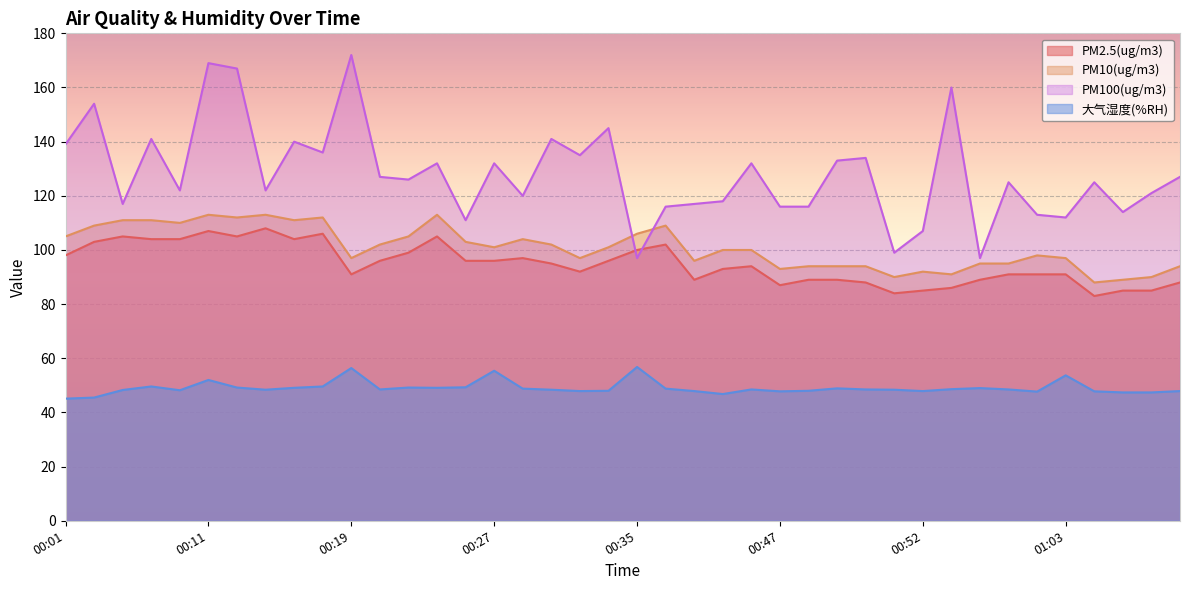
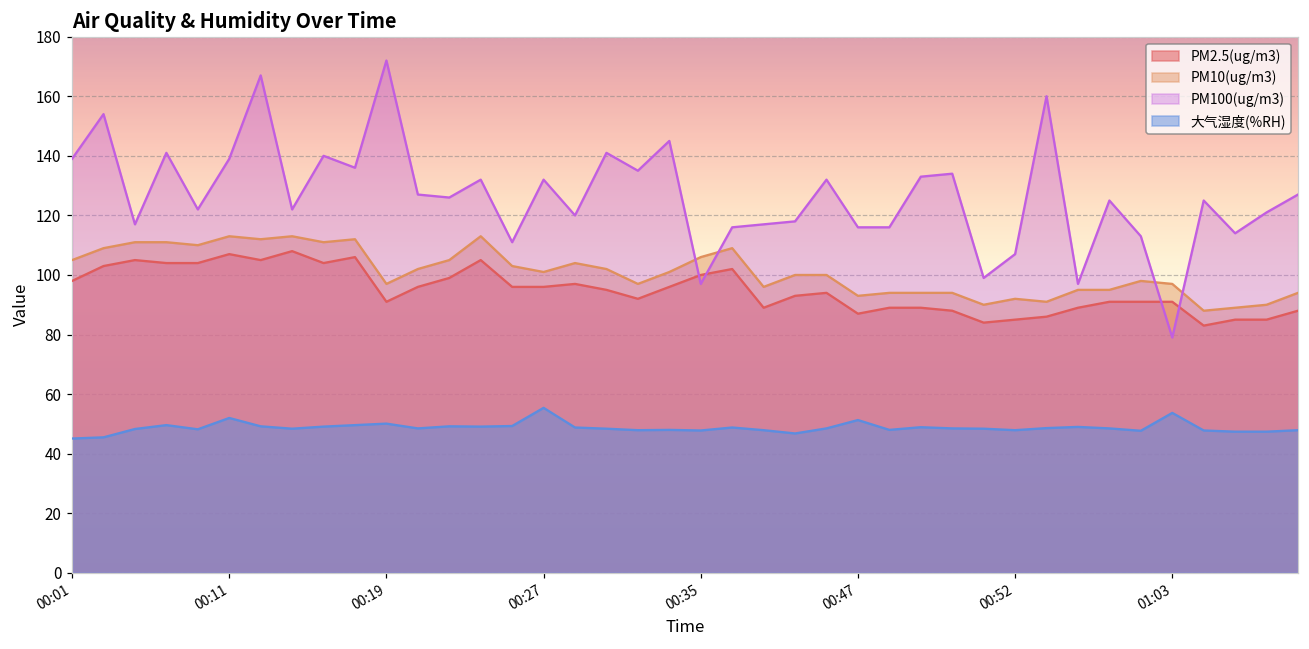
  {
    "PM100(ug/m3)": {
      "00:01": 139,
-     "00:11": 169,
+     "00:11": 139,
      "00:19": 172,
      "00:27": 132,
      "00:35": 97,
      "00:47": 116,
      "00:52": 107,
-     "01:03": 112
+     "01:03": 79
    },
    "大气湿度(%RH)": {
      "00:01": 45,
      "00:11": 52,
-     "00:19": 56,
+     "00:19": 50,
      "00:27": 55,
-     "00:35": 57,
-     "00:47": 48,
+     "00:35": 48,
+     "00:47": 51,
      "00:52": 48,
      "01:03": 54
    }
  }
